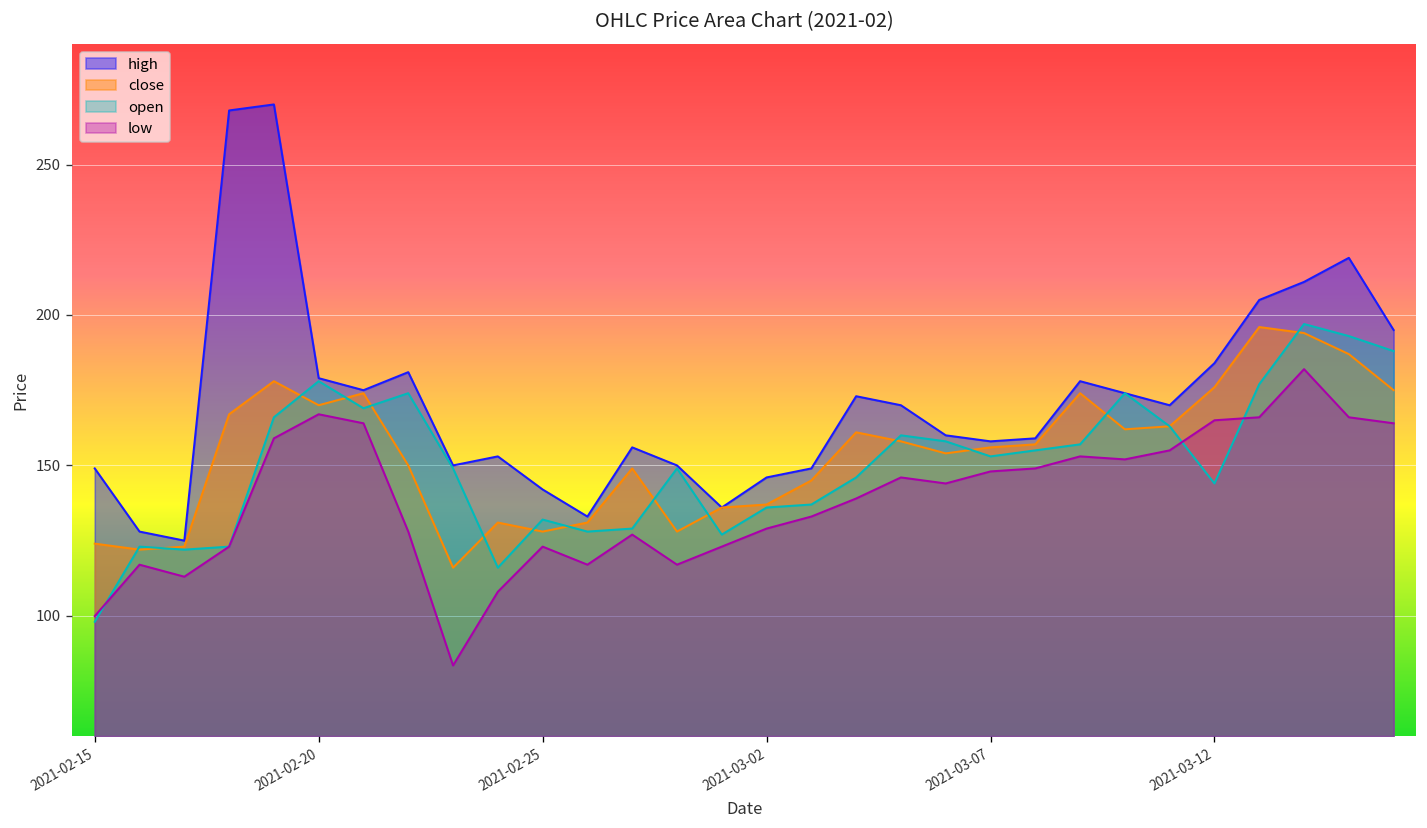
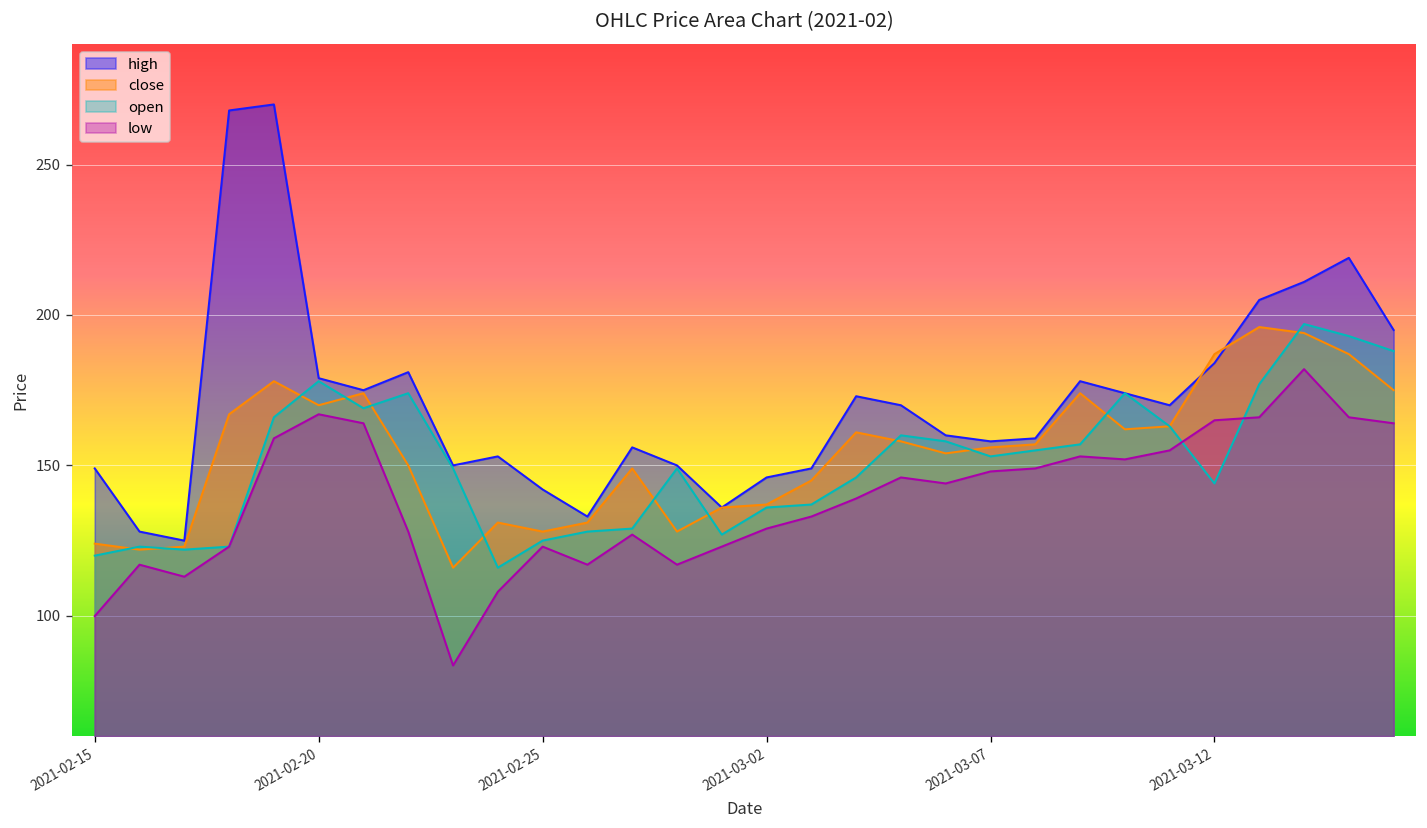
  {
    "high": {
      "2021-02-15": 149,
      "2021-02-25": 142,
      "2021-03-02": 146,
      "2021-03-07": 158,
      "2021-03-12": 184
    },
    "close": {
      "2021-02-15": 124,
      "2021-02-20": 170,
      "2021-02-25": 128,
      "2021-03-07": 156,
-     "2021-03-12": 176
+     "2021-03-12": 187
    },
    "open": {
-     "2021-02-15": 98,
-     "2021-02-25": 132,
+     "2021-02-15": 120,
+     "2021-02-25": 125,
      "2021-03-07": 153,
      "2021-03-12": 144
    },
    "low": {
      "2021-02-15": 100,
      "2021-02-20": 167,
      "2021-02-25": 123,
      "2021-03-02": 129,
      "2021-03-07": 148,
      "2021-03-12": 165
    }
  }
